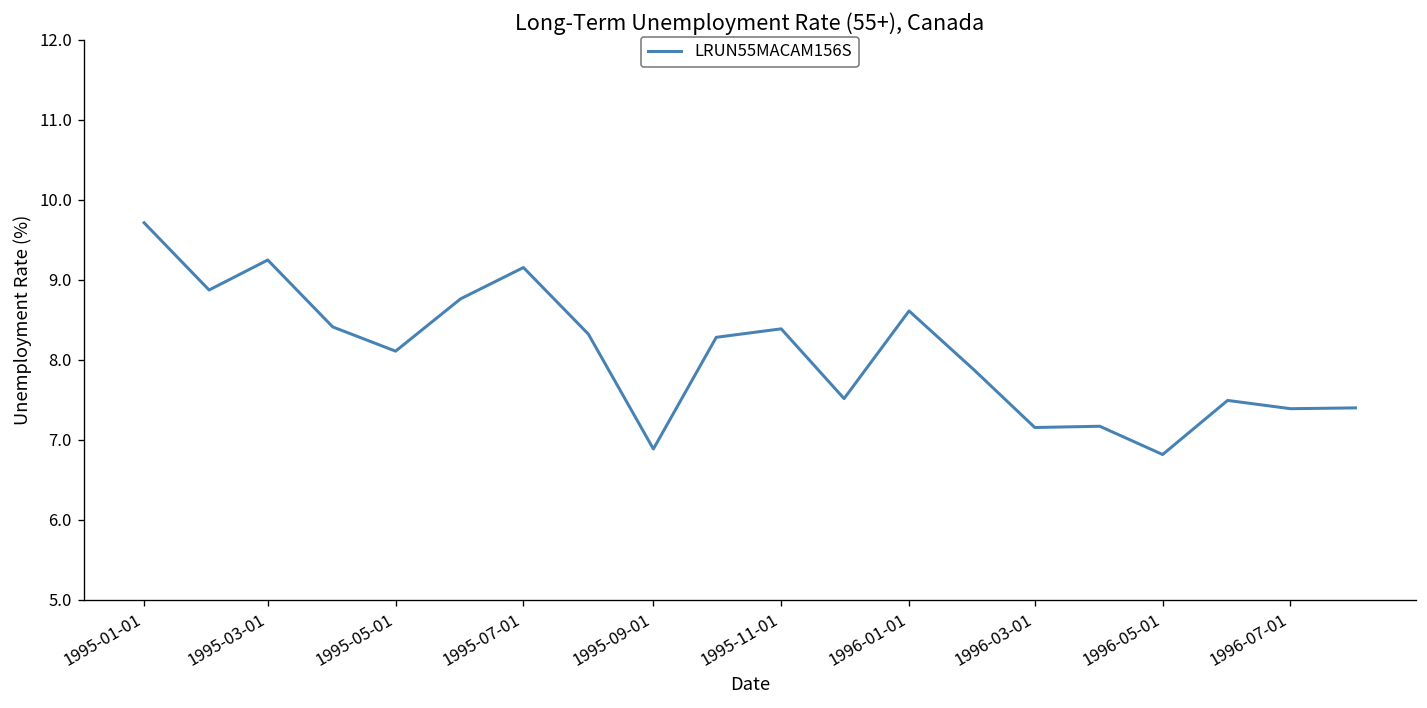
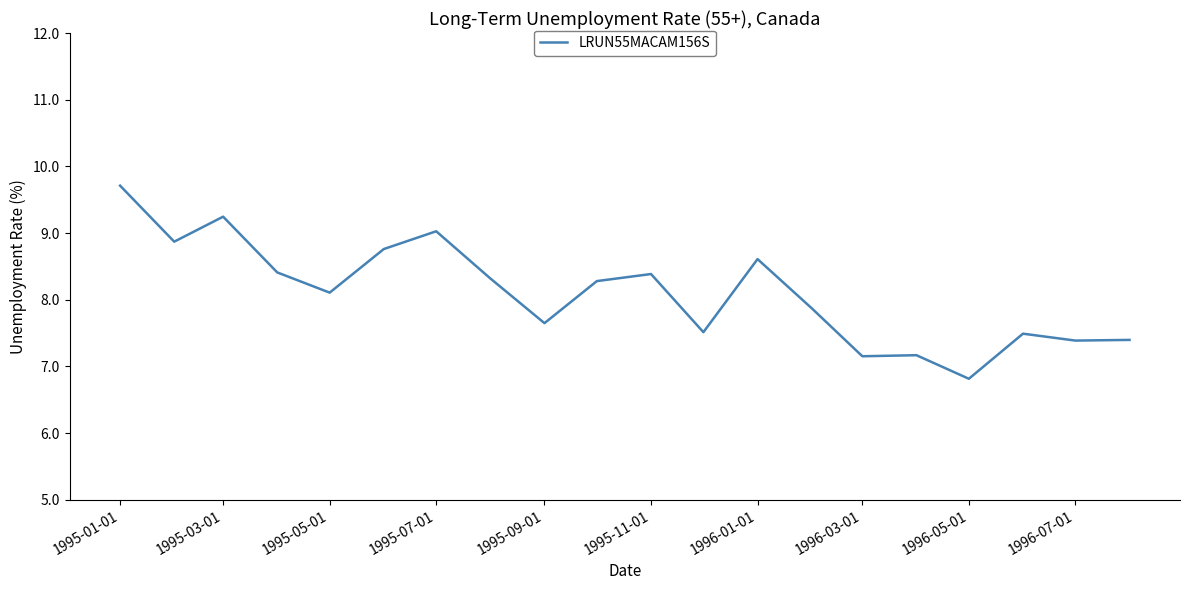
  {
    "1995-01-01": 9.7,
    "1995-03-01": 9.2,
    "1995-05-01": 8.1,
-   "1995-07-01": 9.2,
-   "1995-09-01": 6.9,
+   "1995-07-01": 9.0,
+   "1995-09-01": 7.6,
    "1995-11-01": 8.4,
    "1996-01-01": 8.6,
    "1996-03-01": 7.2,
    "1996-05-01": 6.8,
    "1996-07-01": 7.4
  }
